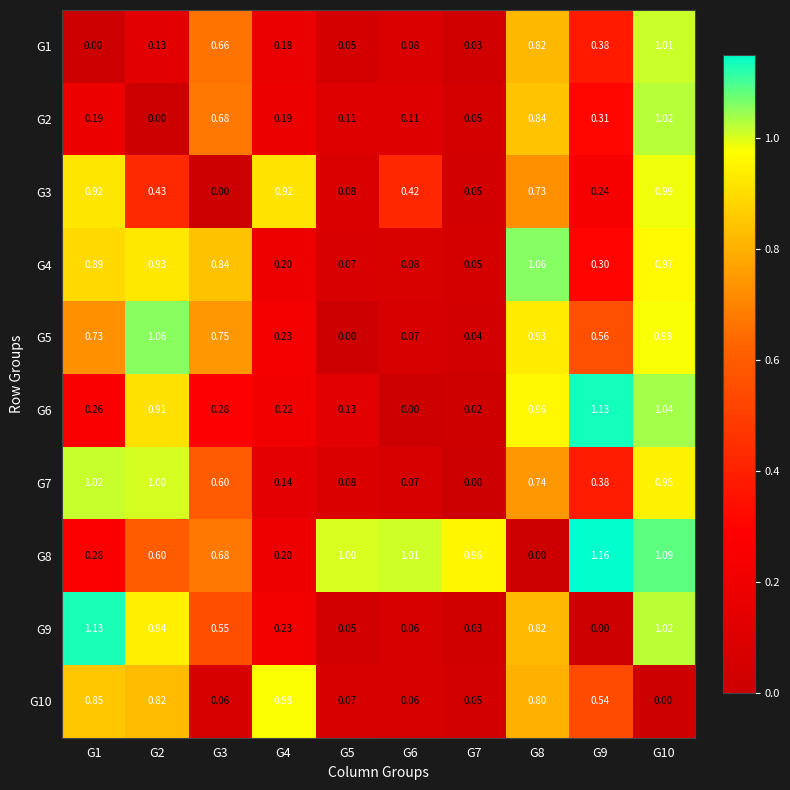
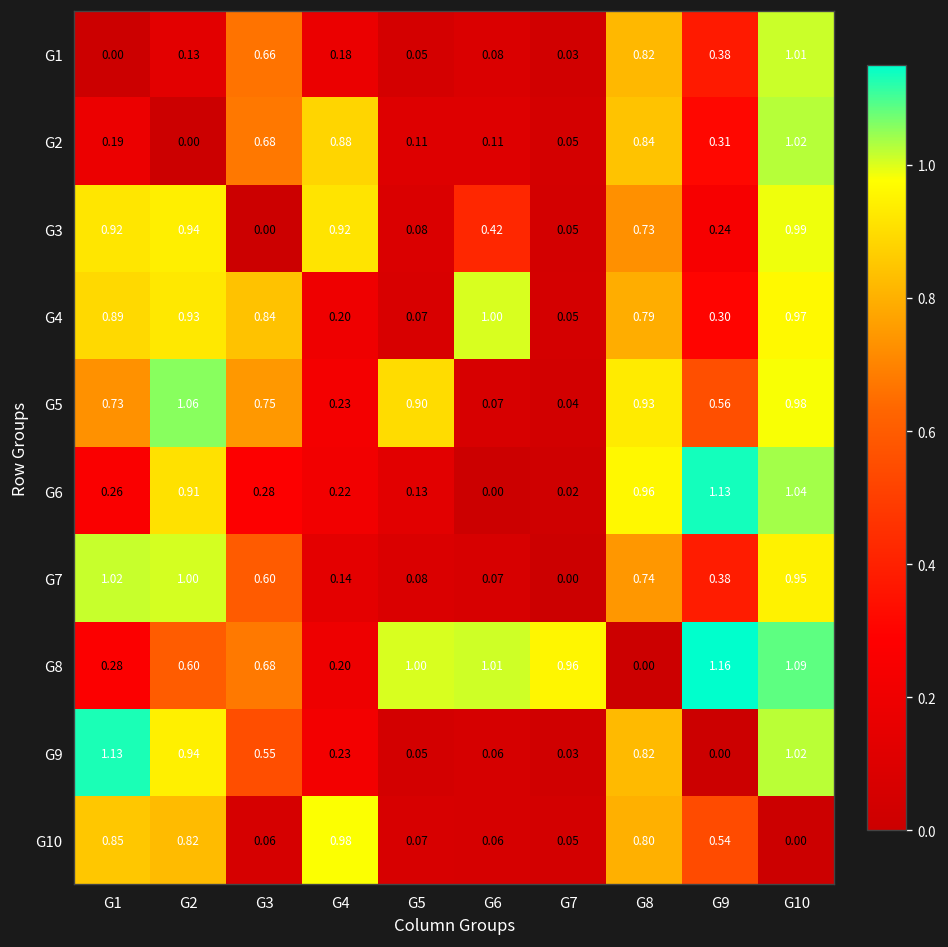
  {
    "G1": {
      "G1": 0.00,
      "G2": 0.13,
      "G3": 0.66,
      "G4": 0.18,
      "G5": 0.05,
      "G6": 0.08,
      "G7": 0.03,
      "G8": 0.82,
      "G9": 0.38,
      "G10": 1.01
    },
    "G2": {
      "G1": 0.19,
      "G2": 0.00,
      "G3": 0.68,
-     "G4": 0.19,
+     "G4": 0.88,
      "G5": 0.11,
      "G6": 0.11,
      "G7": 0.05,
      "G8": 0.84,
      "G9": 0.31,
      "G10": 1.02
    },
    "G3": {
      "G1": 0.92,
-     "G2": 0.43,
+     "G2": 0.94,
      "G3": 0.00,
      "G4": 0.92,
      "G5": 0.08,
      "G6": 0.42,
      "G7": 0.05,
      "G8": 0.73,
      "G9": 0.24,
      "G10": 0.99
    },
    "G4": {
      "G1": 0.89,
      "G2": 0.93,
      "G3": 0.84,
      "G4": 0.20,
      "G5": 0.07,
-     "G6": 0.08,
+     "G6": 1.00,
      "G7": 0.05,
-     "G8": 1.06,
+     "G8": 0.79,
      "G9": 0.30,
      "G10": 0.97
    },
    "G5": {
      "G1": 0.73,
      "G2": 1.06,
      "G3": 0.75,
      "G4": 0.23,
-     "G5": 0.00,
+     "G5": 0.90,
      "G6": 0.07,
      "G7": 0.04,
      "G8": 0.93,
      "G9": 0.56,
      "G10": 0.98
    },
    "G6": {
      "G1": 0.26,
      "G2": 0.91,
      "G3": 0.28,
      "G4": 0.22,
      "G5": 0.13,
      "G6": 0.00,
      "G7": 0.02,
      "G8": 0.96,
      "G9": 1.13,
      "G10": 1.04
    },
    "G7": {
      "G1": 1.02,
      "G2": 1.00,
      "G3": 0.60,
      "G4": 0.14,
      "G5": 0.08,
      "G6": 0.07,
      "G7": 0.00,
      "G8": 0.74,
      "G9": 0.38,
      "G10": 0.95
    },
    "G8": {
      "G1": 0.28,
      "G2": 0.60,
      "G3": 0.68,
      "G4": 0.20,
      "G5": 1.00,
      "G6": 1.01,
      "G7": 0.96,
      "G8": 0.00,
      "G9": 1.16,
      "G10": 1.09
    },
    "G9": {
      "G1": 1.13,
      "G2": 0.94,
      "G3": 0.55,
      "G4": 0.23,
      "G5": 0.05,
      "G6": 0.06,
      "G7": 0.03,
      "G8": 0.82,
      "G9": 0.00,
      "G10": 1.02
    },
    "G10": {
      "G1": 0.85,
      "G2": 0.82,
      "G3": 0.06,
      "G4": 0.98,
      "G5": 0.07,
      "G6": 0.06,
      "G7": 0.05,
      "G8": 0.80,
      "G9": 0.54,
      "G10": 0.00
    }
  }
